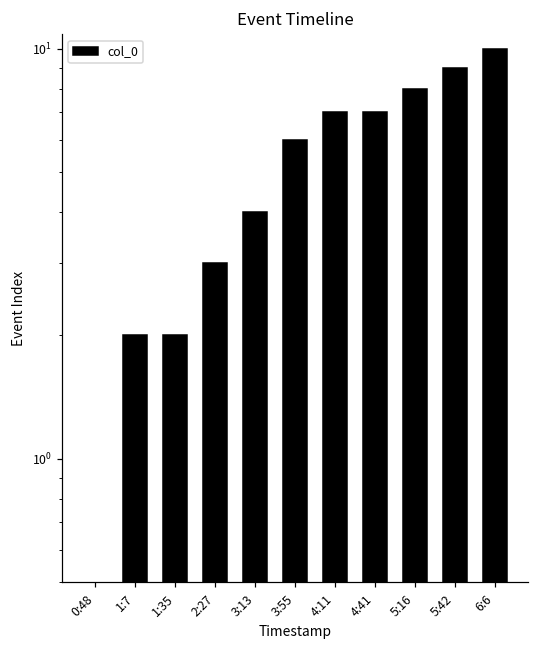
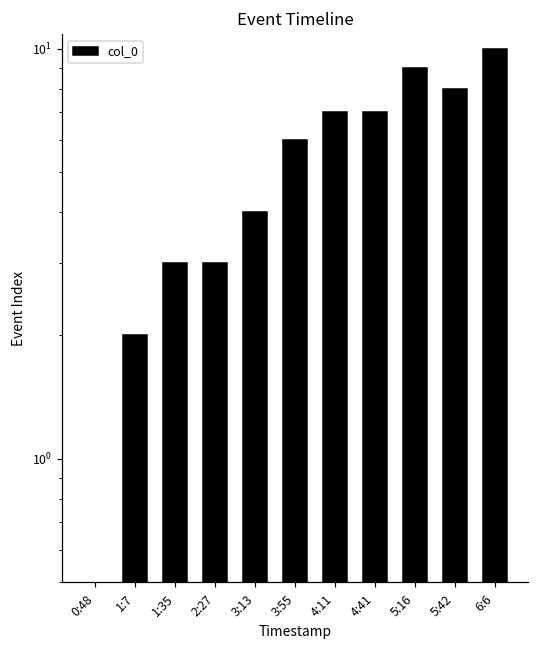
  {
    "1:7": 2,
-   "1:35": 2,
+   "1:35": 3,
    "2:27": 3,
    "3:13": 4,
    "3:55": 6,
    "4:11": 7,
    "4:41": 7,
-   "5:16": 8,
-   "5:42": 9,
+   "5:16": 9,
+   "5:42": 8,
    "6:6": 10
  }
